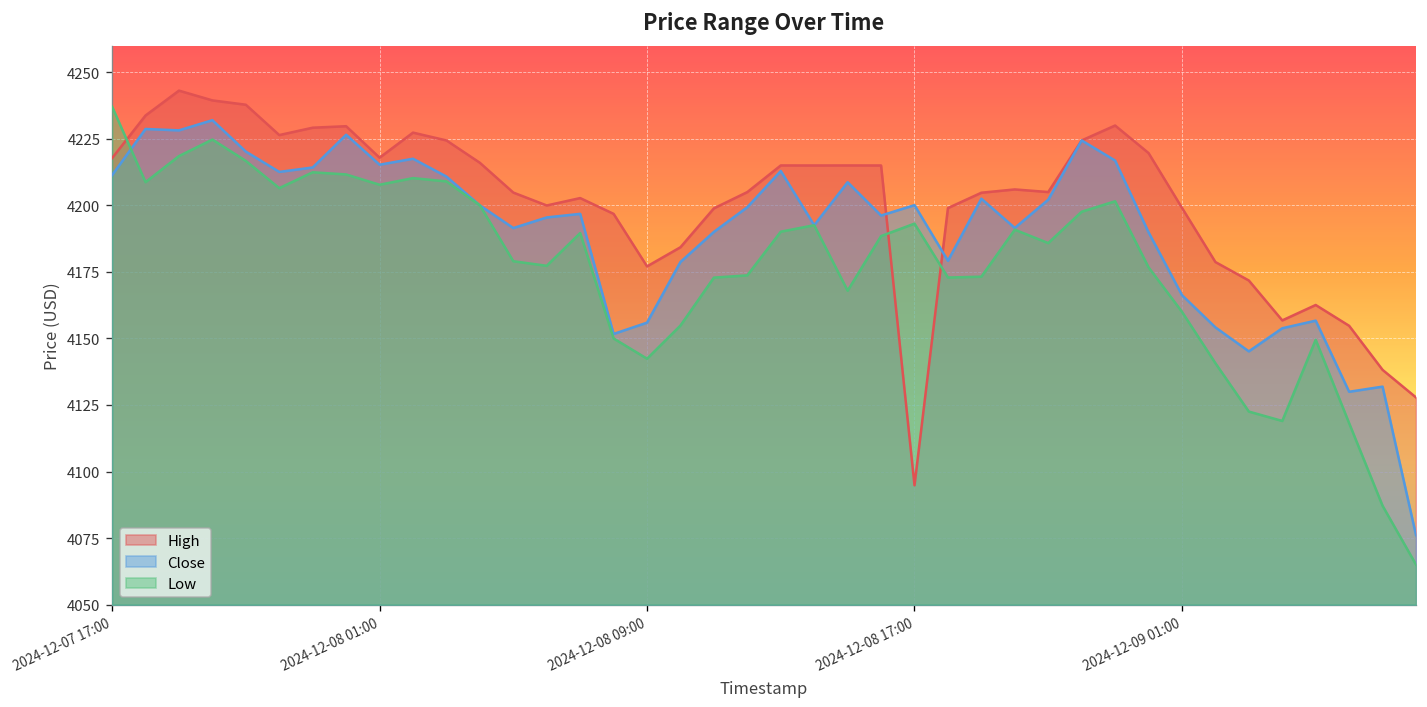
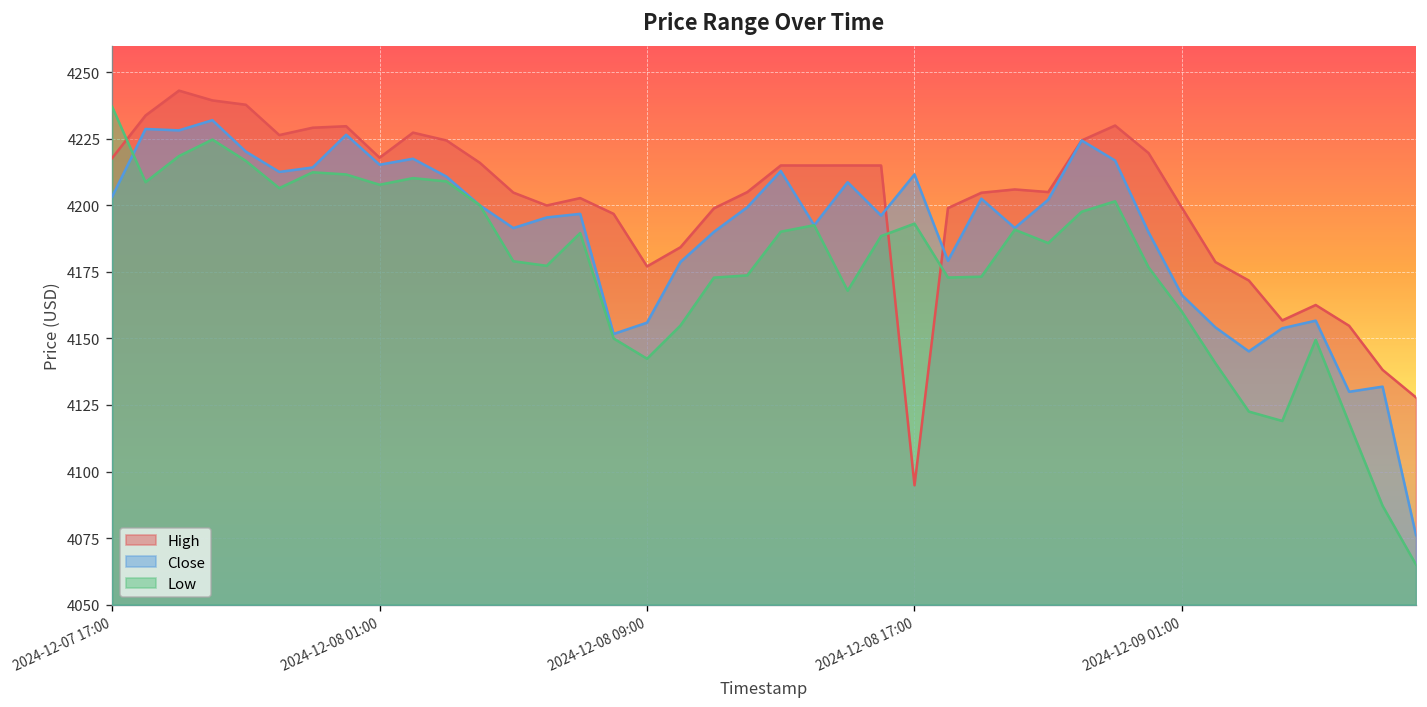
  {
    "High": {
      "2024-12-07 17:00": 4218,
      "2024-12-08 01:00": 4218,
      "2024-12-08 09:00": 4177,
      "2024-12-08 17:00": 4095,
      "2024-12-09 01:00": 4199
    },
    "Close": {
-     "2024-12-07 17:00": 4211,
+     "2024-12-07 17:00": 4203,
      "2024-12-08 01:00": 4215,
      "2024-12-08 09:00": 4156,
-     "2024-12-08 17:00": 4200,
+     "2024-12-08 17:00": 4212,
      "2024-12-09 01:00": 4166
    },
    "Low": {
      "2024-12-07 17:00": 4237,
      "2024-12-08 01:00": 4208,
      "2024-12-08 09:00": 4142,
      "2024-12-08 17:00": 4193,
      "2024-12-09 01:00": 4160
    }
  }
